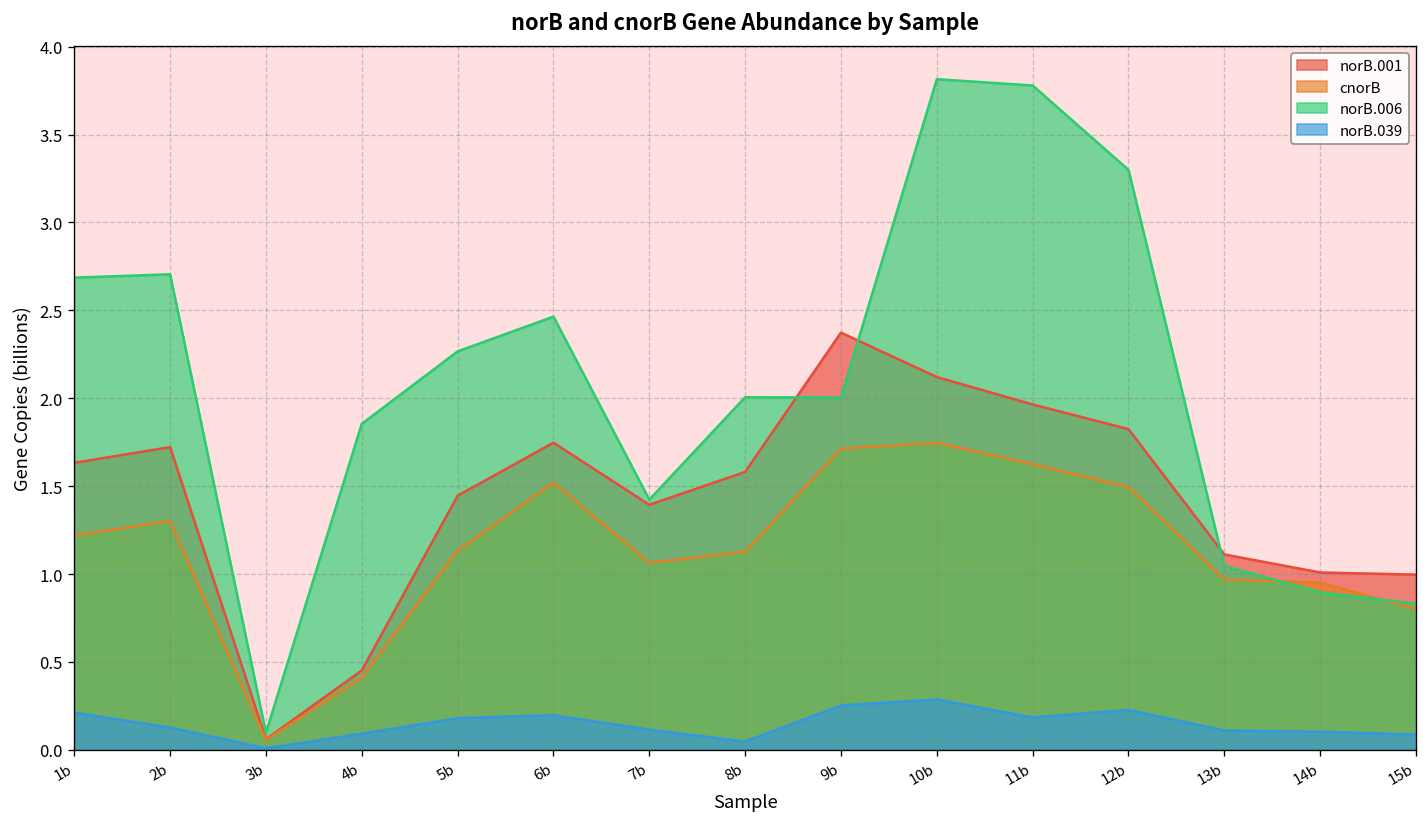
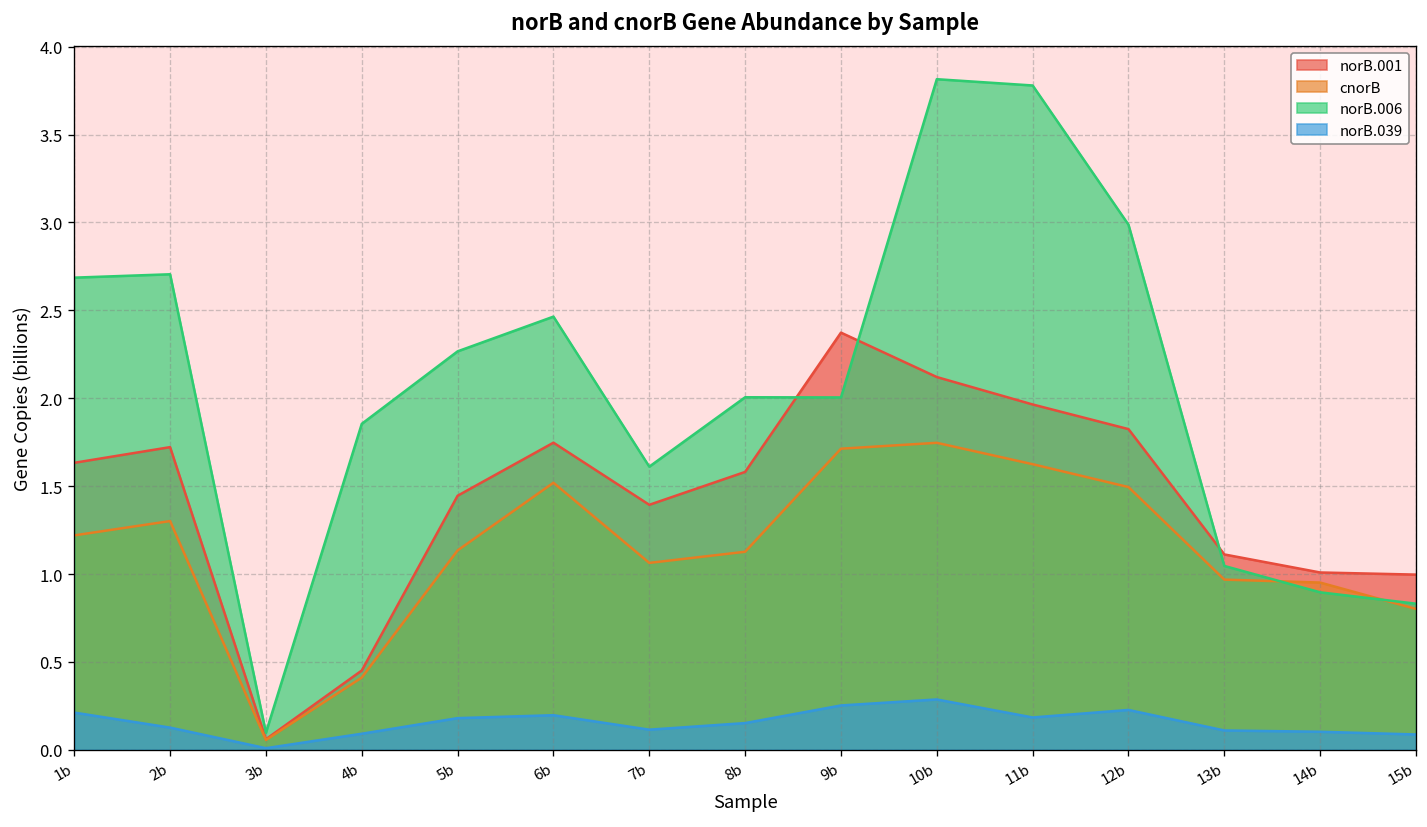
  {
    "norB.006": {
      "1b": 2.69,
      "2b": 2.71,
      "3b": 0.10,
      "4b": 1.85,
      "5b": 2.27,
      "6b": 2.46,
-     "7b": 1.42,
+     "7b": 1.61,
      "8b": 2.01,
      "9b": 2.00,
      "10b": 3.82,
      "11b": 3.78,
-     "12b": 3.30,
+     "12b": 2.99,
      "13b": 1.05,
      "14b": 0.90,
      "15b": 0.83
    },
    "norB.039": {
      "1b": 0.21,
      "2b": 0.13,
      "3b": 0.01,
      "4b": 0.09,
      "5b": 0.18,
      "6b": 0.20,
      "7b": 0.11,
-     "8b": 0.05,
+     "8b": 0.15,
      "9b": 0.25,
      "10b": 0.29,
      "11b": 0.18,
      "12b": 0.23,
      "13b": 0.11,
      "14b": 0.10,
      "15b": 0.09
    }
  }
